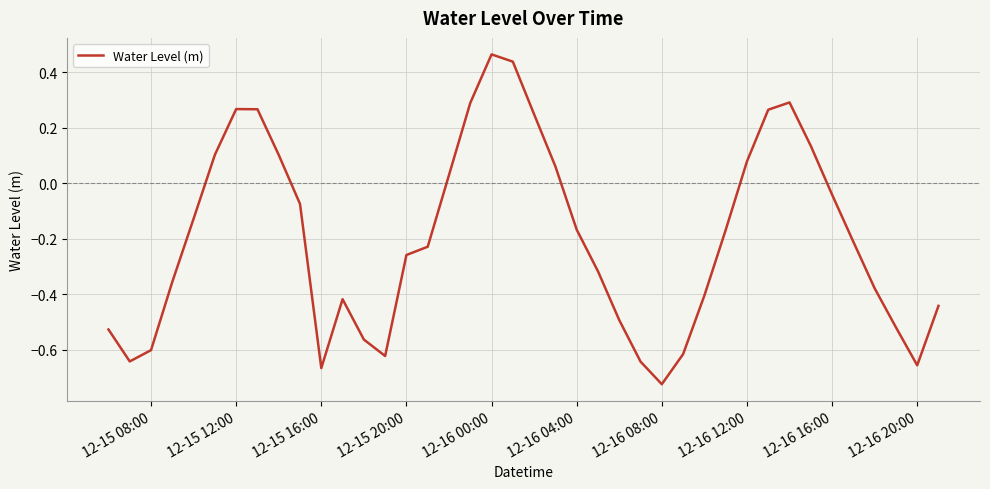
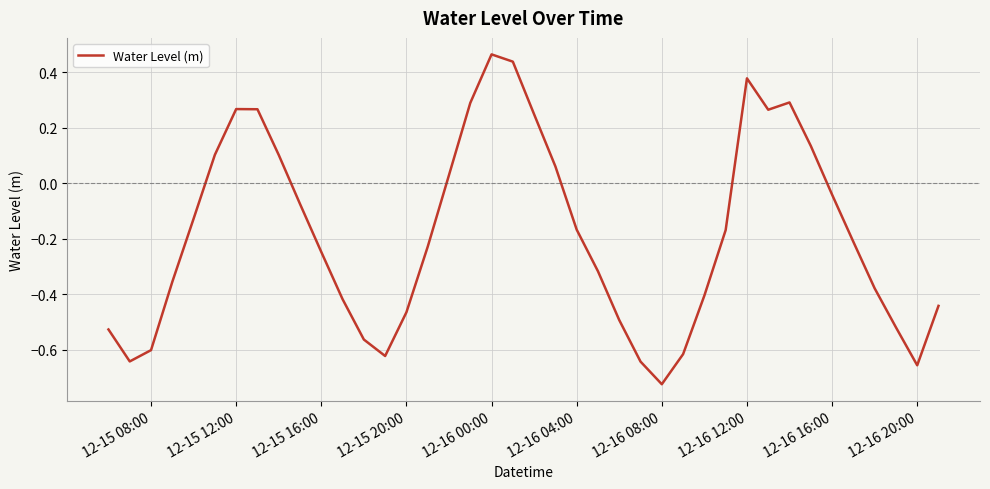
  {
    "12-15 08:00": -0.60,
    "12-15 12:00": 0.27,
-   "12-15 16:00": -0.67,
-   "12-15 20:00": -0.26,
+   "12-15 16:00": -0.25,
+   "12-15 20:00": -0.46,
    "12-16 00:00": 0.46,
    "12-16 04:00": -0.17,
    "12-16 08:00": -0.72,
-   "12-16 12:00": 0.08,
+   "12-16 12:00": 0.38,
    "12-16 16:00": -0.04,
    "12-16 20:00": -0.66
  }
